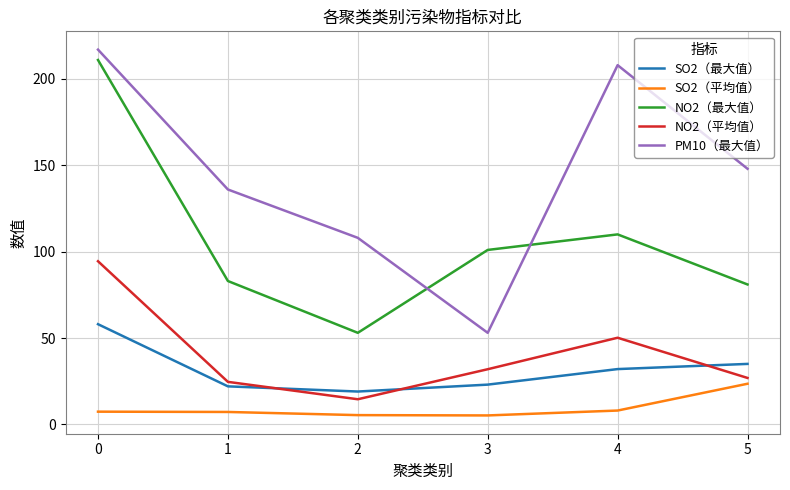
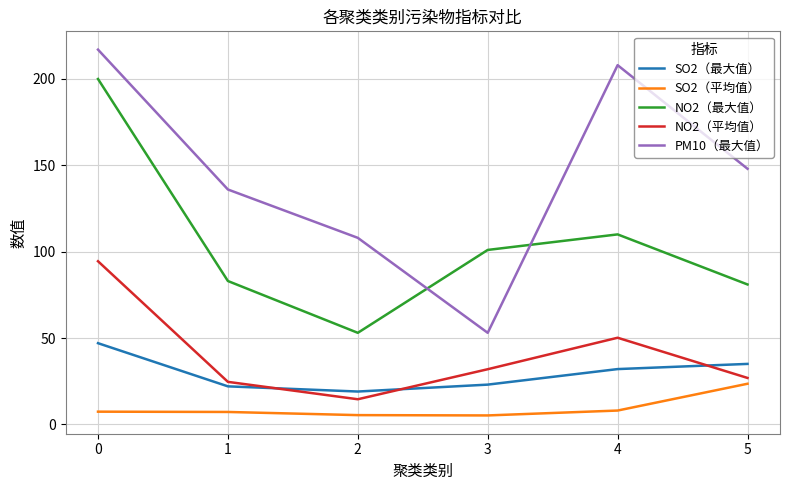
  {
    "SO2（最大值）": {
-     "0": 58,
+     "0": 47,
      "1": 22,
      "2": 19,
      "3": 23,
      "4": 32,
      "5": 35
    },
    "SO2（平均值）": {
      "0": 7,
      "1": 7,
      "2": 5,
      "3": 5,
      "4": 8,
      "5": 24
    },
    "NO2（最大值）": {
-     "0": 211,
+     "0": 200,
      "1": 83,
      "2": 53,
      "3": 101,
      "4": 110,
      "5": 81
    },
    "NO2（平均值）": {
      "0": 94,
      "1": 25,
      "2": 15,
      "3": 32,
      "4": 50,
      "5": 27
    },
    "PM10（最大值）": {
      "0": 217,
      "1": 136,
      "2": 108,
      "3": 53,
      "4": 208,
      "5": 148
    }
  }
